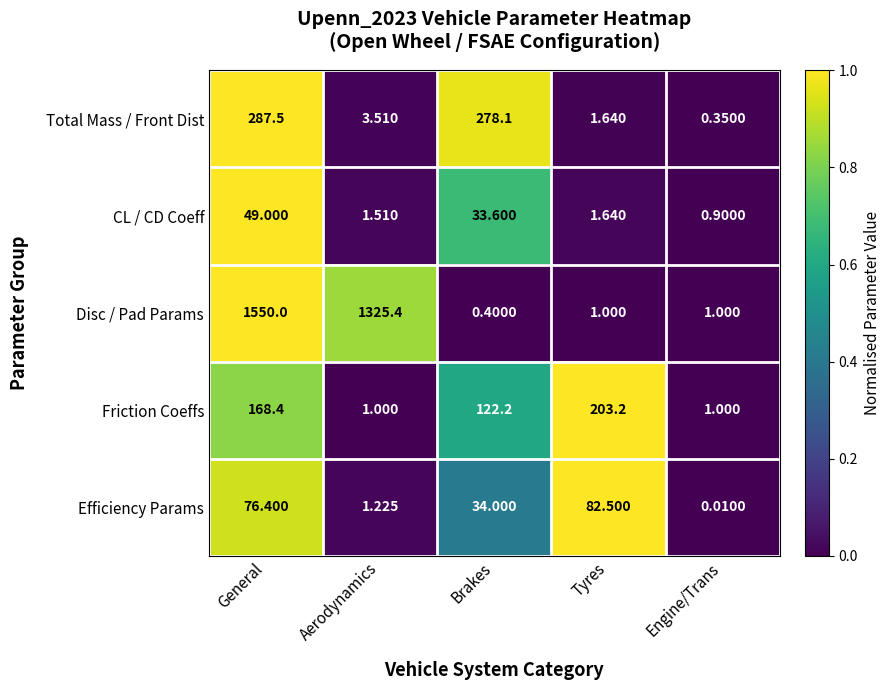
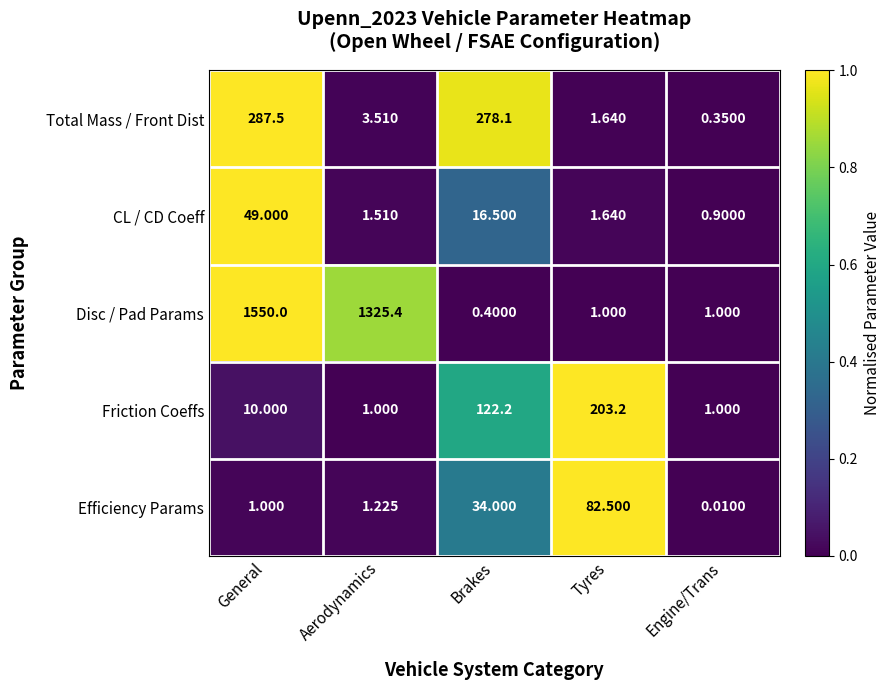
  {
    "Total Mass / Front Dist": {
      "General": 287.5,
      "Aerodynamics": 3.510,
      "Brakes": 278.1,
      "Tyres": 1.640,
      "Engine/Trans": 0.3500
    },
    "CL / CD Coeff": {
      "General": 49.000,
      "Aerodynamics": 1.510,
-     "Brakes": 33.600,
+     "Brakes": 16.500,
      "Tyres": 1.640,
      "Engine/Trans": 0.9000
    },
    "Disc / Pad Params": {
      "General": 1550.0,
      "Aerodynamics": 1325.4,
      "Brakes": 0.4000,
      "Tyres": 1.000,
      "Engine/Trans": 1.000
    },
    "Friction Coeffs": {
-     "General": 168.4,
+     "General": 10.000,
      "Aerodynamics": 1.000,
      "Brakes": 122.2,
      "Tyres": 203.2,
      "Engine/Trans": 1.000
    },
    "Efficiency Params": {
-     "General": 76.400,
+     "General": 1.000,
      "Aerodynamics": 1.225,
      "Brakes": 34.000,
      "Tyres": 82.500,
      "Engine/Trans": 0.0100
    }
  }
